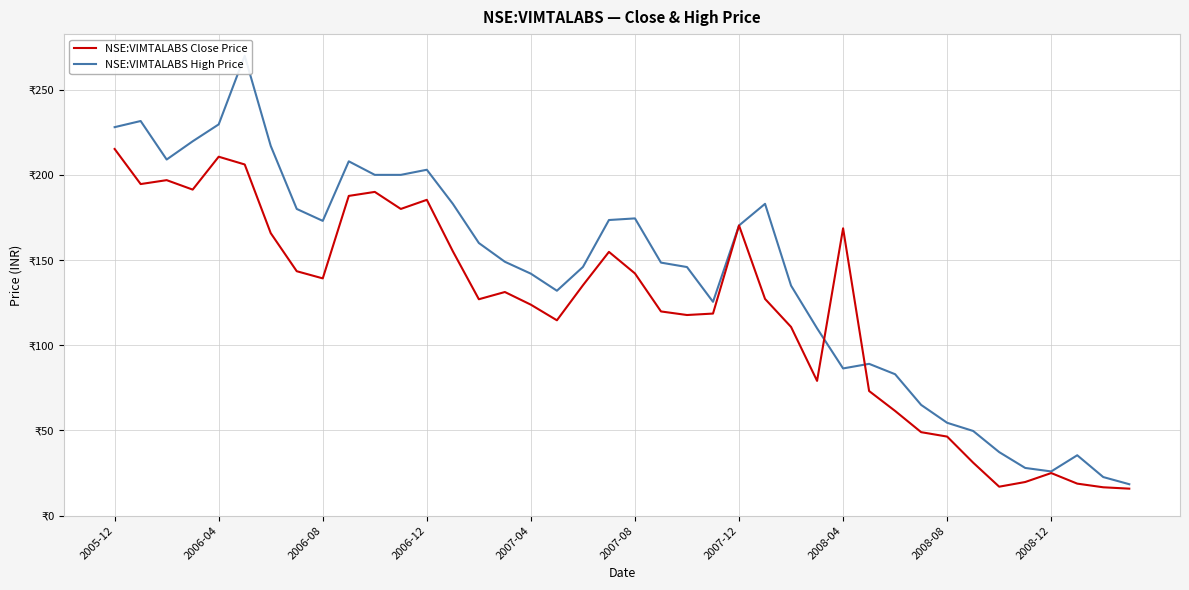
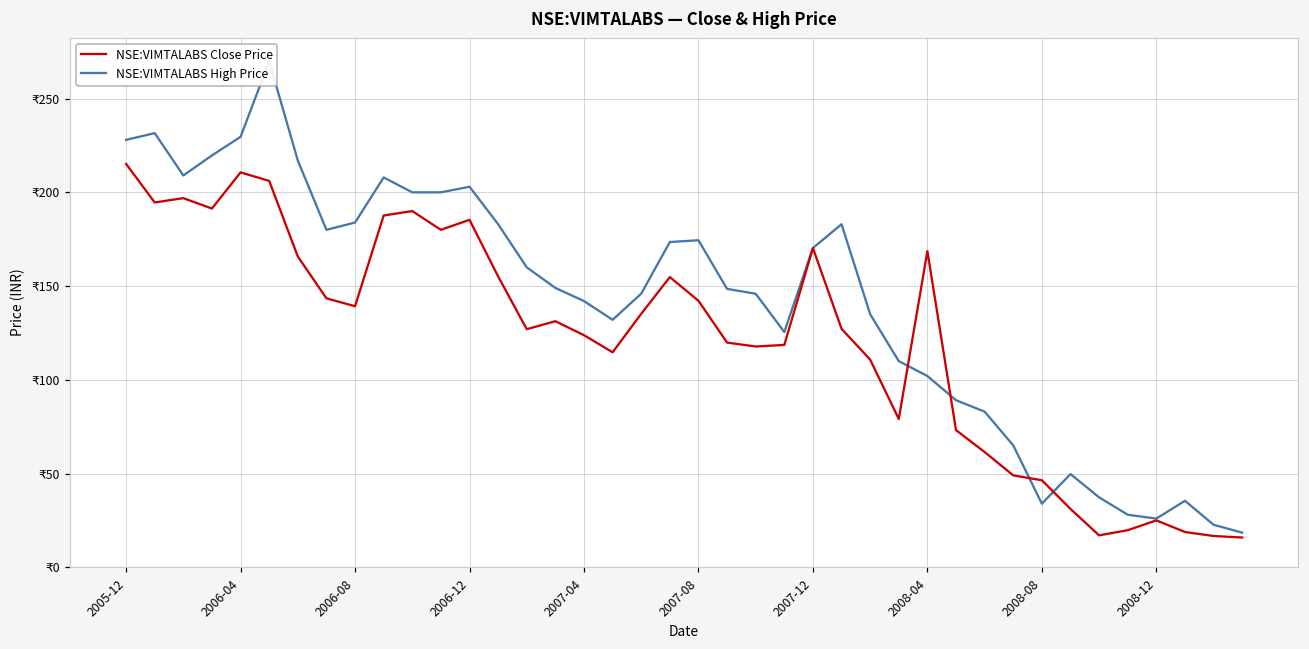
  {
    "NSE:VIMTALABS Close Price": {
      "2005-12": "₹215",
      "2006-04": "₹211",
      "2006-08": "₹139",
      "2006-12": "₹185",
      "2007-04": "₹124",
      "2007-08": "₹142",
      "2008-04": "₹169",
      "2008-08": "₹46"
    },
    "NSE:VIMTALABS High Price": {
      "2005-12": "₹228",
      "2006-04": "₹230",
-     "2006-08": "₹173",
+     "2006-08": "₹184",
      "2006-12": "₹203",
      "2007-04": "₹142",
      "2007-08": "₹174",
-     "2008-04": "₹86",
-     "2008-08": "₹55"
+     "2008-04": "₹102",
+     "2008-08": "₹34"
    }
  }
